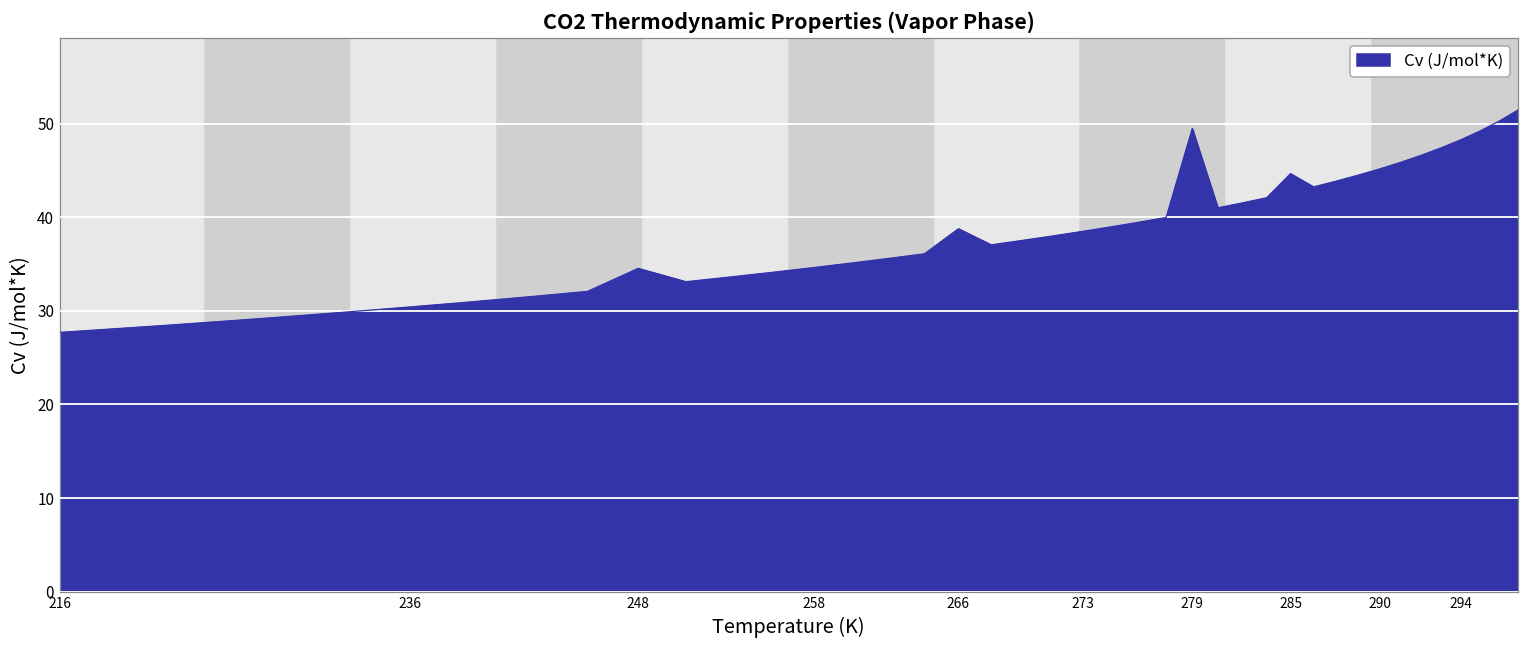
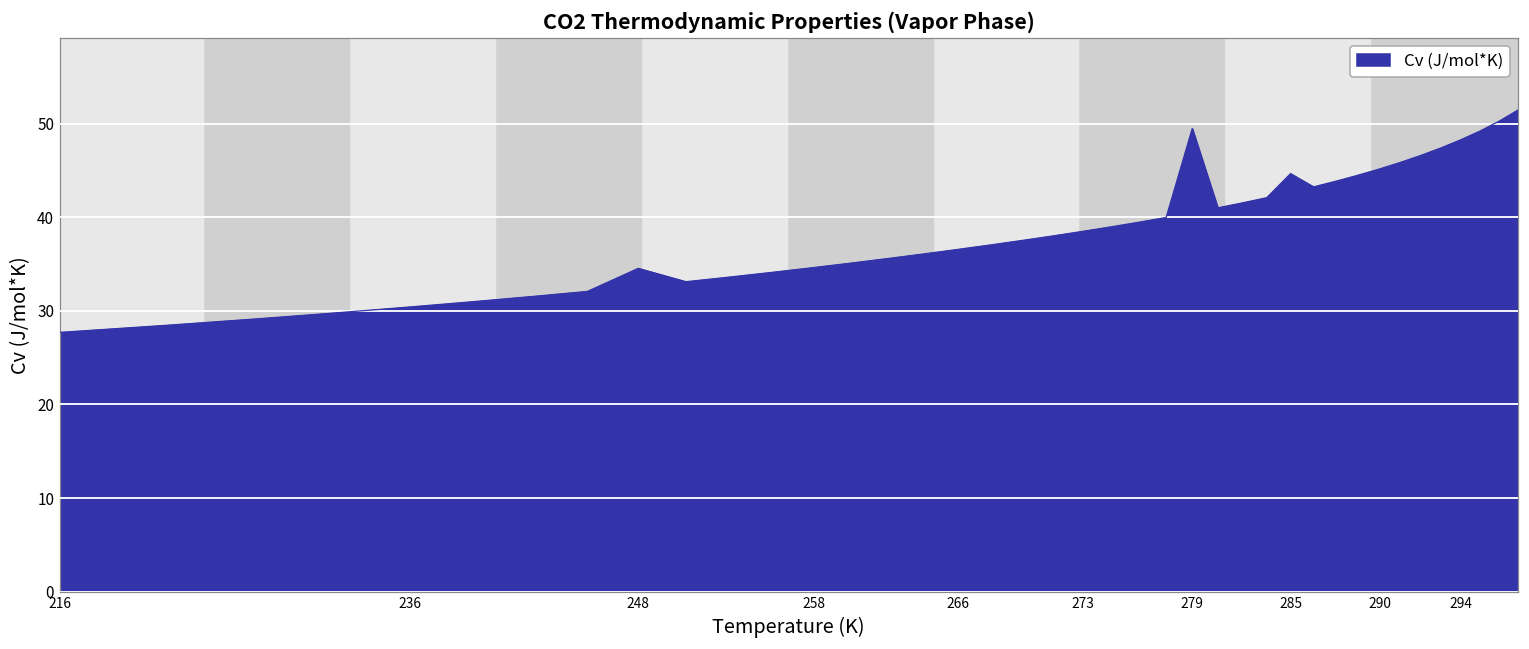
  {
    "216": 28,
    "236": 30,
    "248": 35,
    "258": 35,
-   "266": 39,
+   "266": 37,
    "273": 38,
    "279": 49,
    "285": 45,
    "290": 45,
    "294": 48
  }
